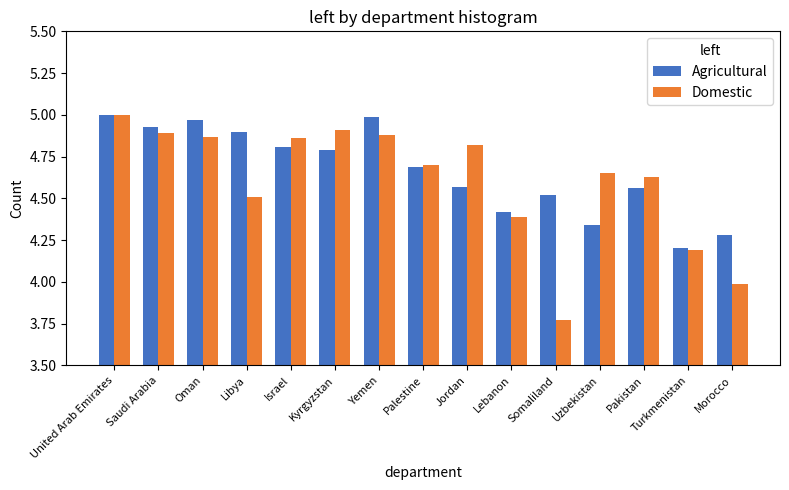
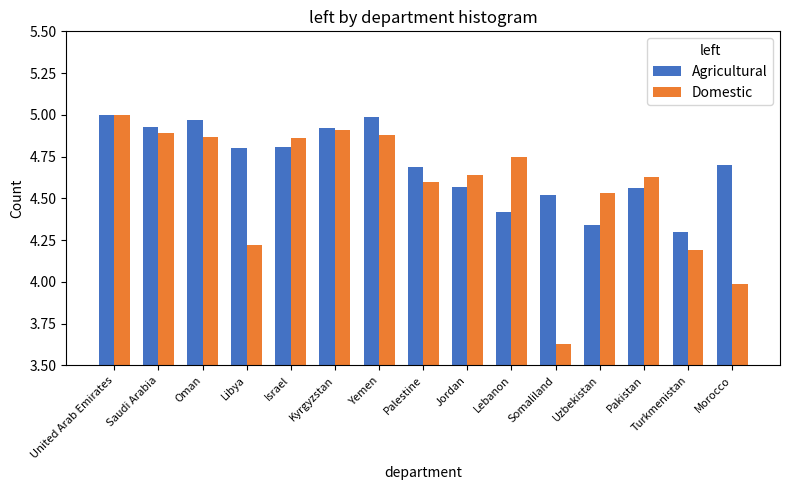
  {
    "Agricultural": {
      "United Arab Emirates": 5.00,
      "Saudi Arabia": 4.93,
      "Oman": 4.97,
-     "Libya": 4.9,
+     "Libya": 4.8,
      "Israel": 4.81,
-     "Kyrgyzstan": 4.79,
+     "Kyrgyzstan": 4.92,
      "Yemen": 4.99,
      "Palestine": 4.69,
      "Jordan": 4.57,
      "Lebanon": 4.42,
      "Somaliland": 4.52,
      "Uzbekistan": 4.34,
      "Pakistan": 4.56,
-     "Turkmenistan": 4.2,
-     "Morocco": 4.28
+     "Turkmenistan": 4.3,
+     "Morocco": 4.70
    },
    "Domestic": {
      "United Arab Emirates": 5.00,
      "Saudi Arabia": 4.89,
      "Oman": 4.87,
-     "Libya": 4.51,
+     "Libya": 4.22,
      "Israel": 4.86,
      "Kyrgyzstan": 4.91,
      "Yemen": 4.88,
-     "Palestine": 4.7,
-     "Jordan": 4.82,
-     "Lebanon": 4.39,
-     "Somaliland": 3.77,
-     "Uzbekistan": 4.65,
+     "Palestine": 4.6,
+     "Jordan": 4.64,
+     "Lebanon": 4.75,
+     "Somaliland": 3.63,
+     "Uzbekistan": 4.53,
      "Pakistan": 4.63,
      "Turkmenistan": 4.19,
      "Morocco": 3.99
    }
  }
